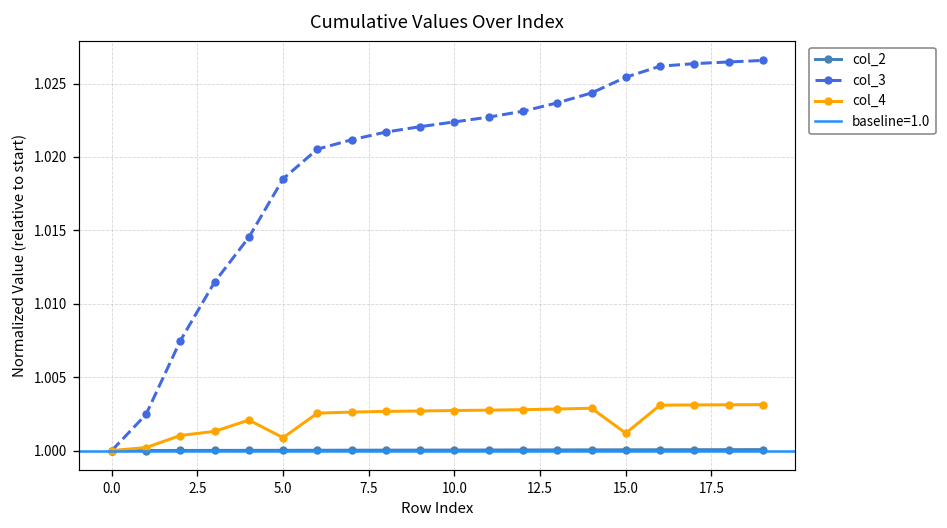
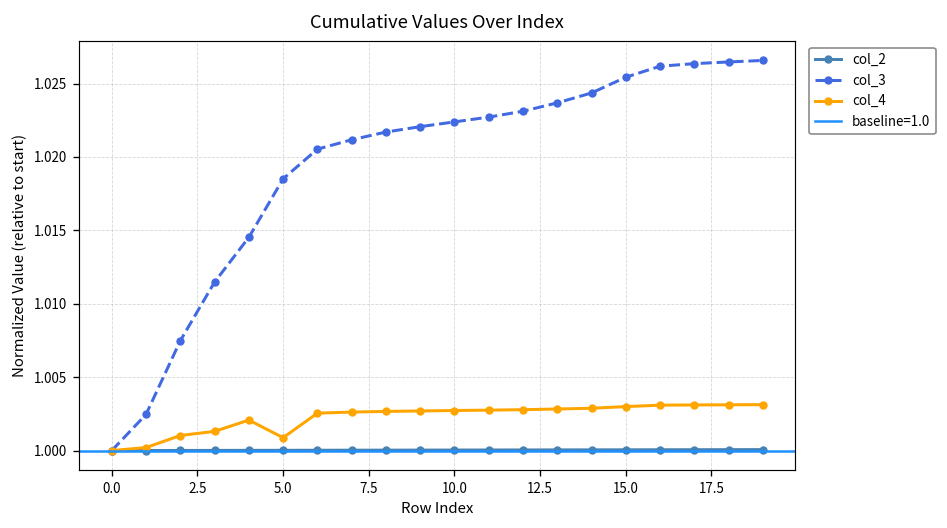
  {
    "col_4": {
      "5.0": 1.0009,
      "10.0": 1.0027,
-     "15.0": 1.0012
+     "15.0": 1.0030
    }
  }
